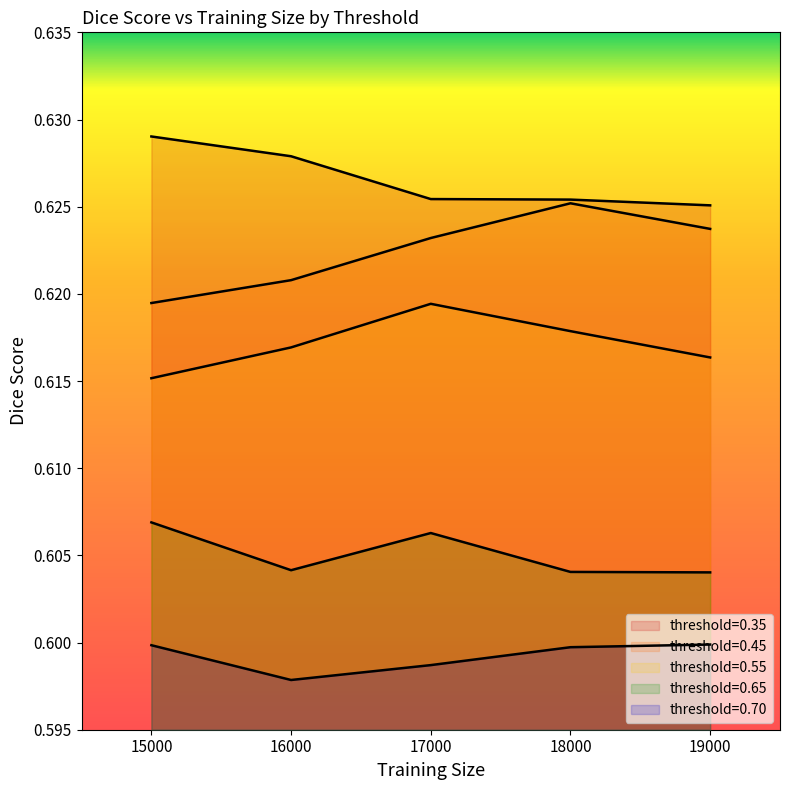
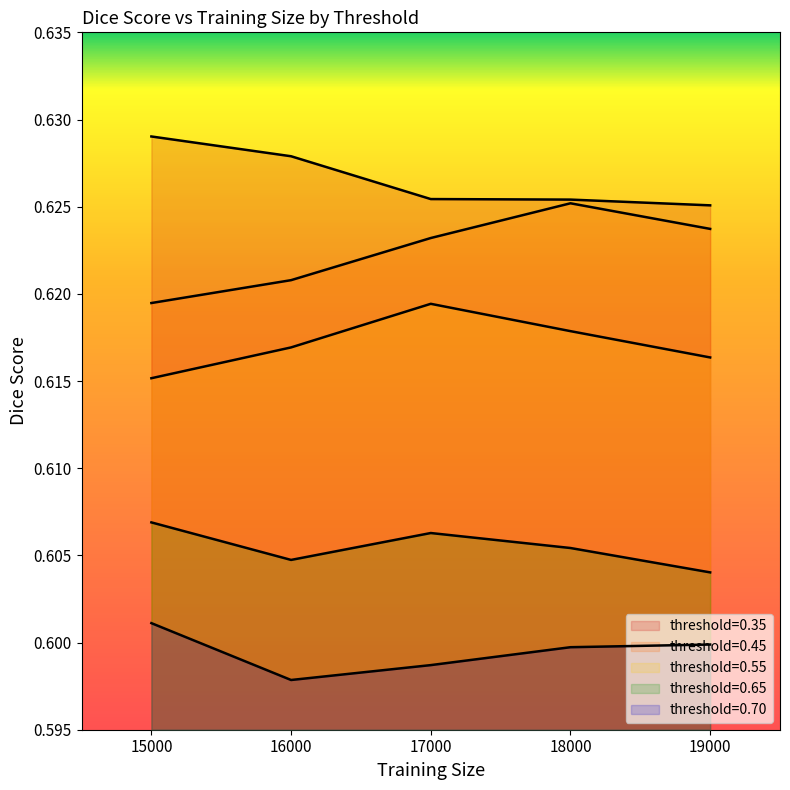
  {
    "threshold=0.65": {
      "15000": 0.6069,
-     "16000": 0.6041,
+     "16000": 0.6047,
      "17000": 0.6063,
-     "18000": 0.6041,
+     "18000": 0.6054,
      "19000": 0.6040
    },
    "threshold=0.70": {
-     "15000": 0.5998,
+     "15000": 0.6011,
      "16000": 0.5979,
      "17000": 0.5987,
      "18000": 0.5997
    }
  }
